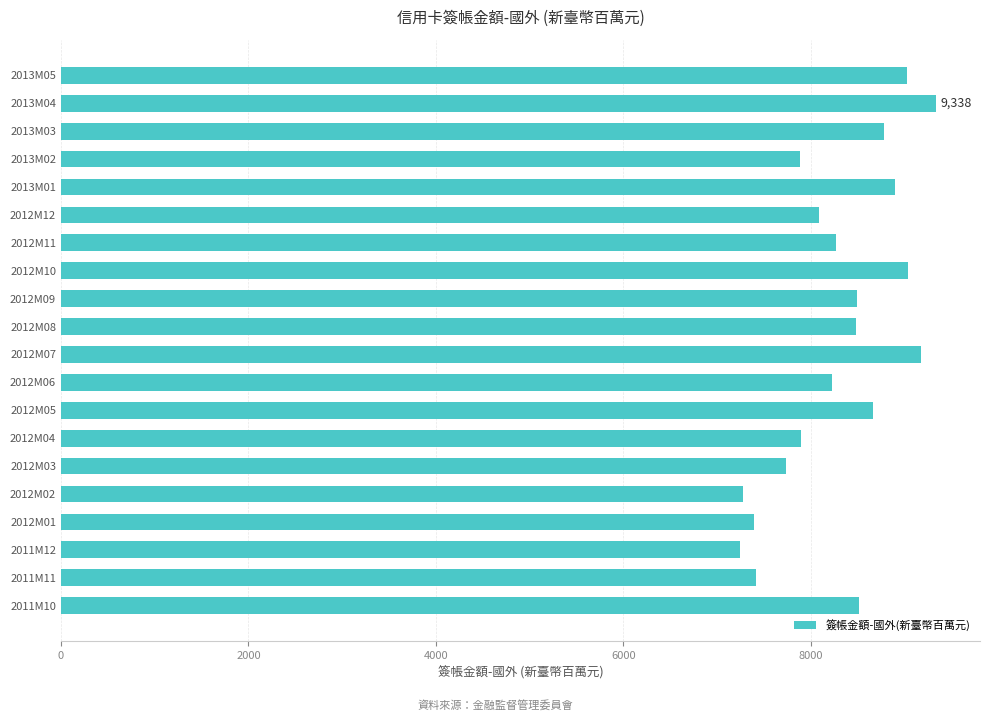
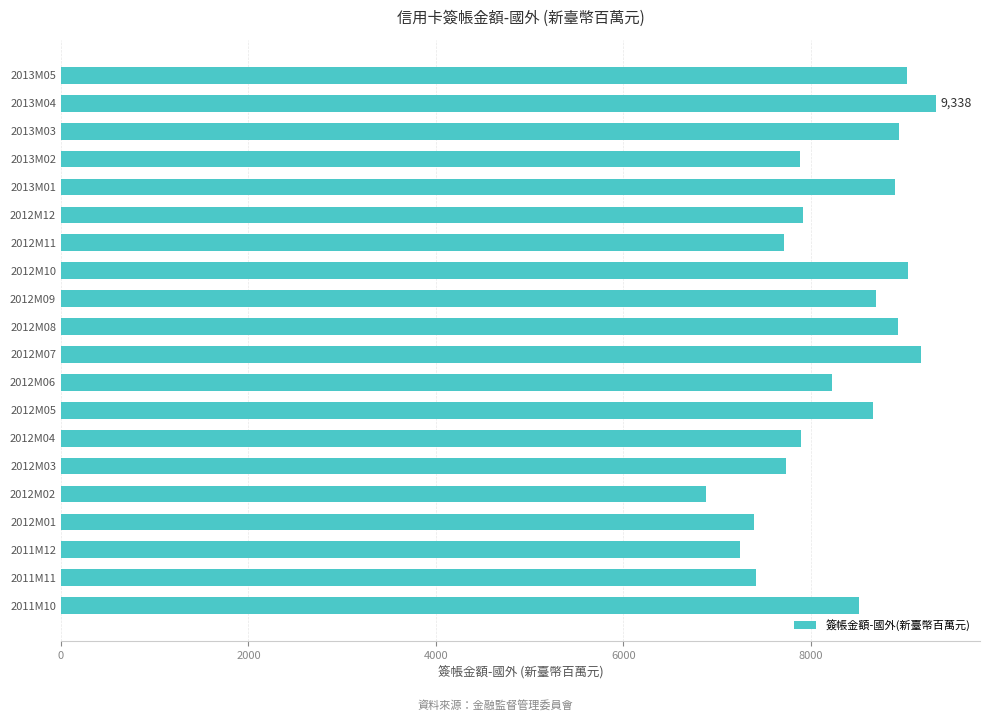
  {
    "2013M05": 9000,
-   "2013M03": 8800,
+   "2013M03": 8900,
    "2013M02": 7900,
    "2013M01": 8900,
-   "2012M12": 8100,
-   "2012M11": 8300,
+   "2012M12": 7900,
+   "2012M11": 7700,
    "2012M10": 9000,
-   "2012M09": 8500,
-   "2012M08": 8500,
+   "2012M09": 8700,
+   "2012M08": 8900,
    "2012M07": 9200,
    "2012M06": 8200,
    "2012M05": 8700,
    "2012M04": 7900,
    "2012M03": 7700,
-   "2012M02": 7300,
+   "2012M02": 6900,
    "2012M01": 7400,
    "2011M12": 7200,
    "2011M11": 7400,
    "2011M10": 8500
  }
